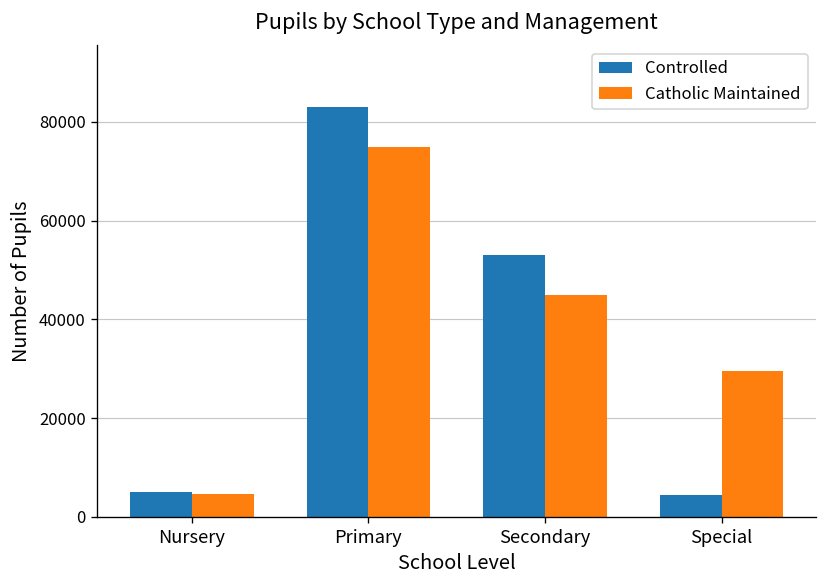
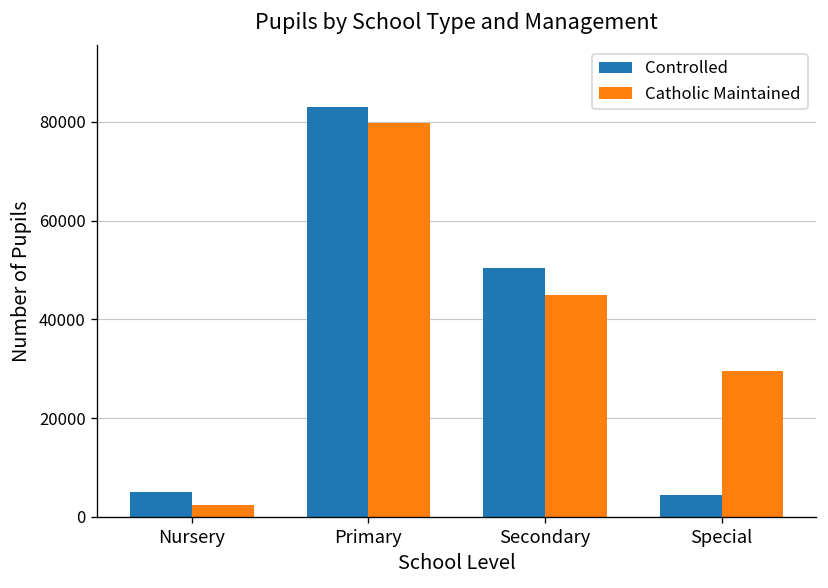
  {
    "Controlled": {
      "Nursery": 5000,
      "Primary": 83000,
-     "Secondary": 53000,
+     "Secondary": 50000,
      "Special": 4000
    },
    "Catholic Maintained": {
-     "Nursery": 5000,
-     "Primary": 75000,
+     "Nursery": 2000,
+     "Primary": 80000,
      "Secondary": 45000,
      "Special": 30000
    }
  }
